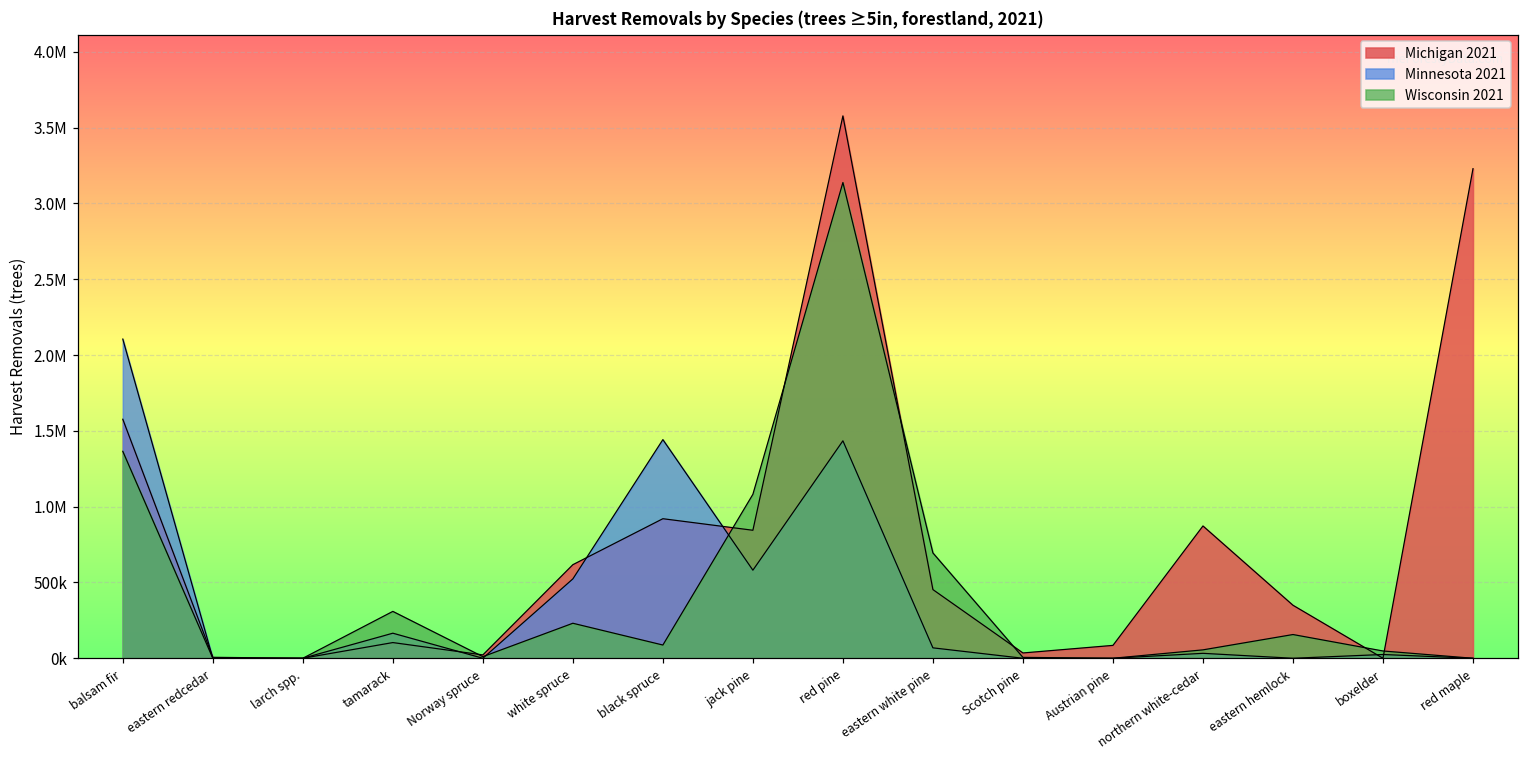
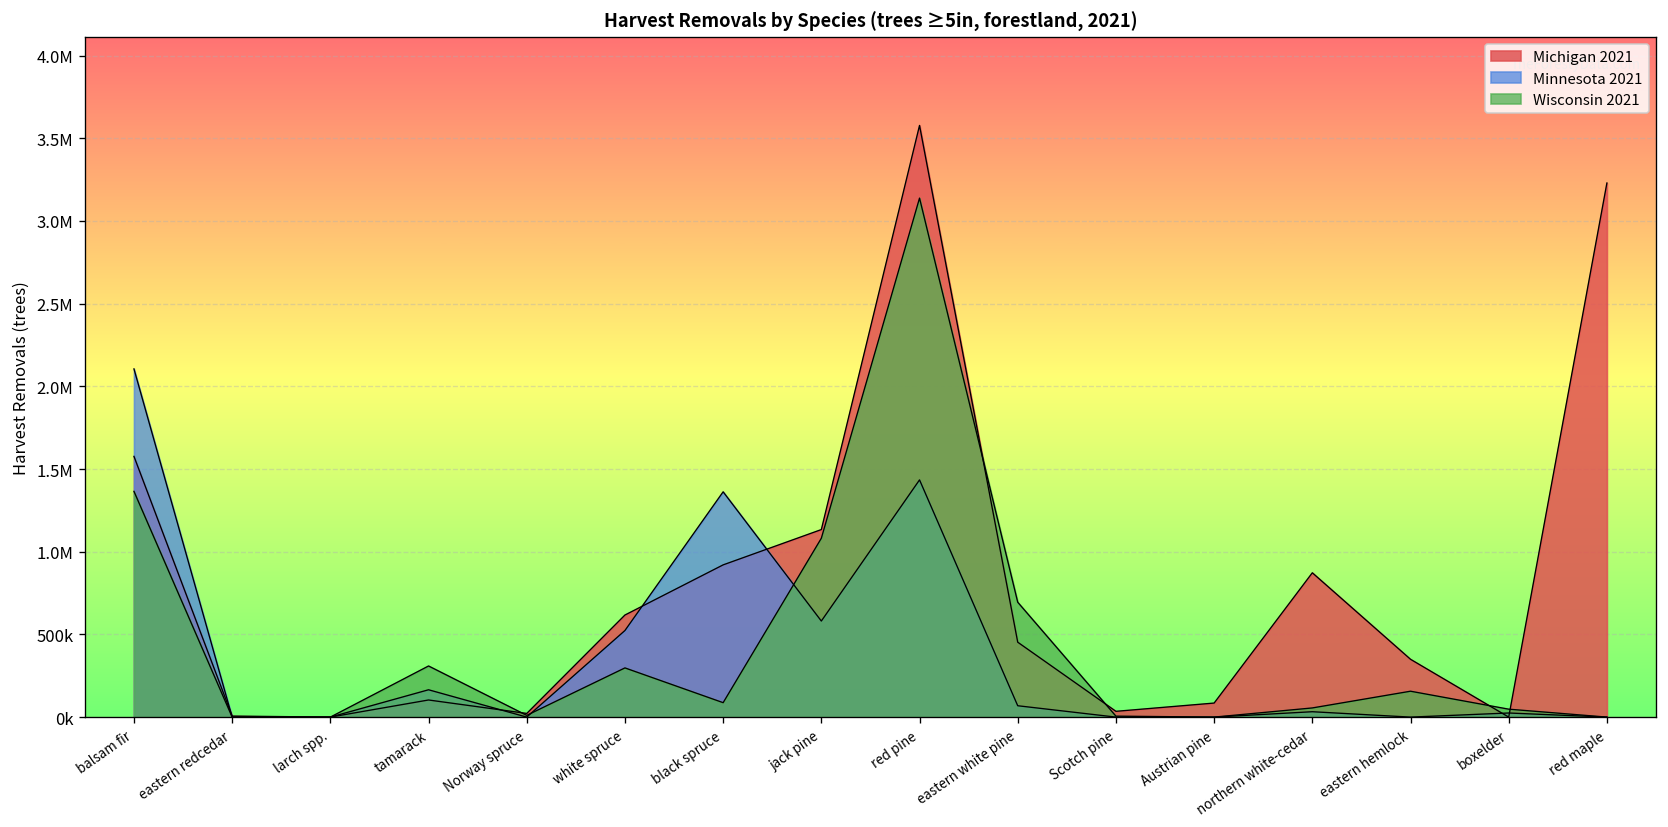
  {
    "Michigan 2021": {
      "balsam fir": 1580000,
      "tamarack": 100000,
      "white spruce": 620000,
      "black spruce": 920000,
-     "jack pine": 840000,
+     "jack pine": 1130000,
      "red pine": 3580000,
      "eastern white pine": 450000,
      "Scotch pine": 30000,
      "Austrian pine": 80000,
      "northern white-cedar": 870000,
      "eastern hemlock": 350000,
      "boxelder": 0,
      "red maple": 3230000
    },
    "Minnesota 2021": {
      "balsam fir": 2110000,
      "tamarack": 170000,
      "white spruce": 520000,
-     "black spruce": 1440000,
+     "black spruce": 1360000,
      "jack pine": 580000,
      "red pine": 1430000,
      "eastern white pine": 70000,
      "northern white-cedar": 30000,
      "eastern hemlock": 0,
      "boxelder": 20000
    },
    "Wisconsin 2021": {
      "balsam fir": 1370000,
      "tamarack": 310000,
-     "white spruce": 230000,
+     "white spruce": 300000,
      "black spruce": 90000,
      "jack pine": 1080000,
      "red pine": 3140000,
      "eastern white pine": 690000,
      "northern white-cedar": 60000,
      "eastern hemlock": 160000,
      "boxelder": 50000
    }
  }
